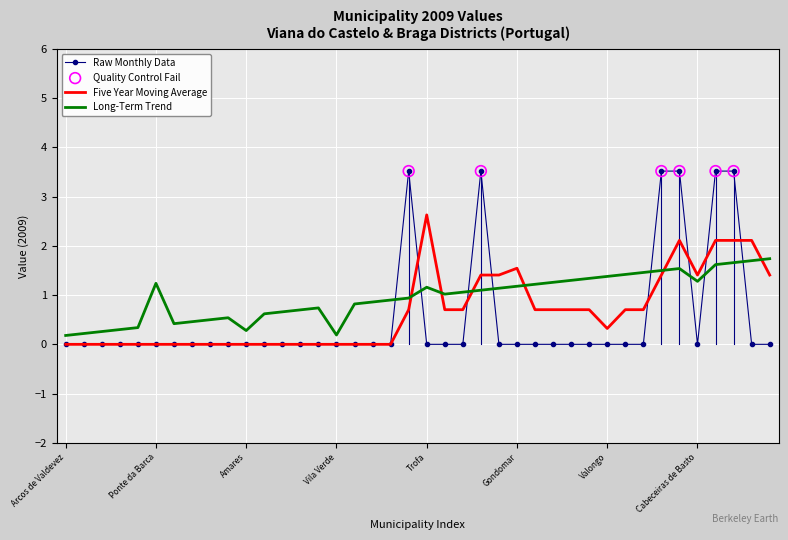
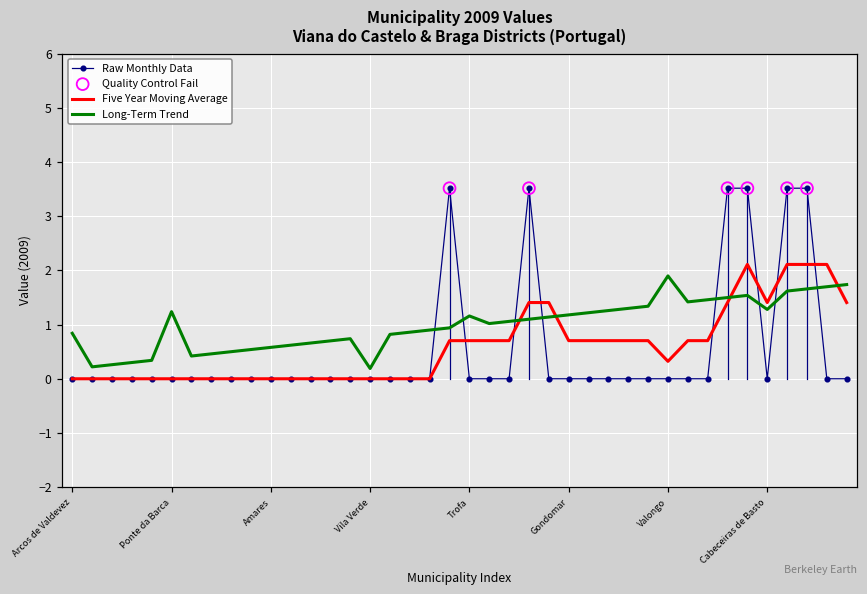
  {
    "Five Year Moving Average": {
-     "Trofa": 2.6,
-     "Gondomar": 1.5,
+     "Trofa": 0.7,
+     "Gondomar": 0.7,
      "Valongo": 0.3,
      "Cabeceiras de Basto": 1.4
    },
    "Long-Term Trend": {
-     "Arcos de Valdevez": 0.2,
+     "Arcos de Valdevez": 0.8,
      "Ponte da Barca": 1.2,
-     "Amares": 0.3,
+     "Amares": 0.6,
      "Vila Verde": 0.2,
      "Trofa": 1.2,
      "Gondomar": 1.2,
-     "Valongo": 1.4,
+     "Valongo": 1.9,
      "Cabeceiras de Basto": 1.3
    }
  }
